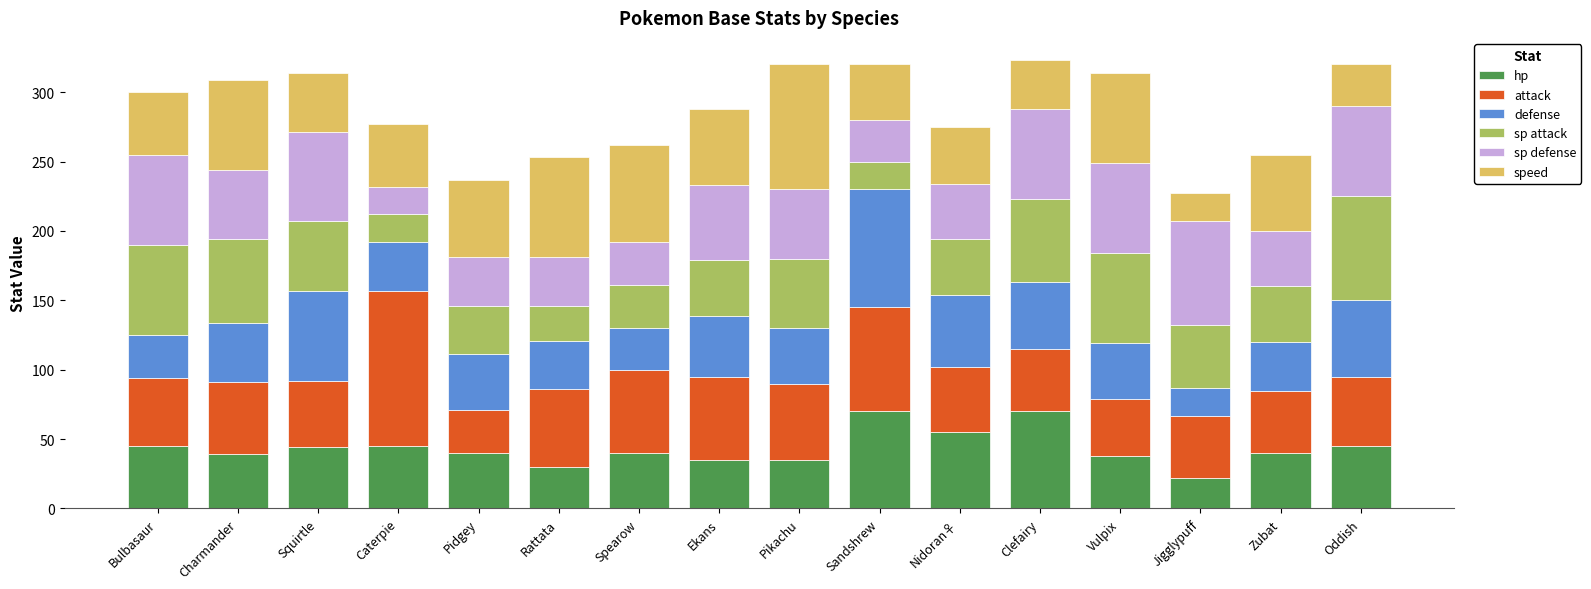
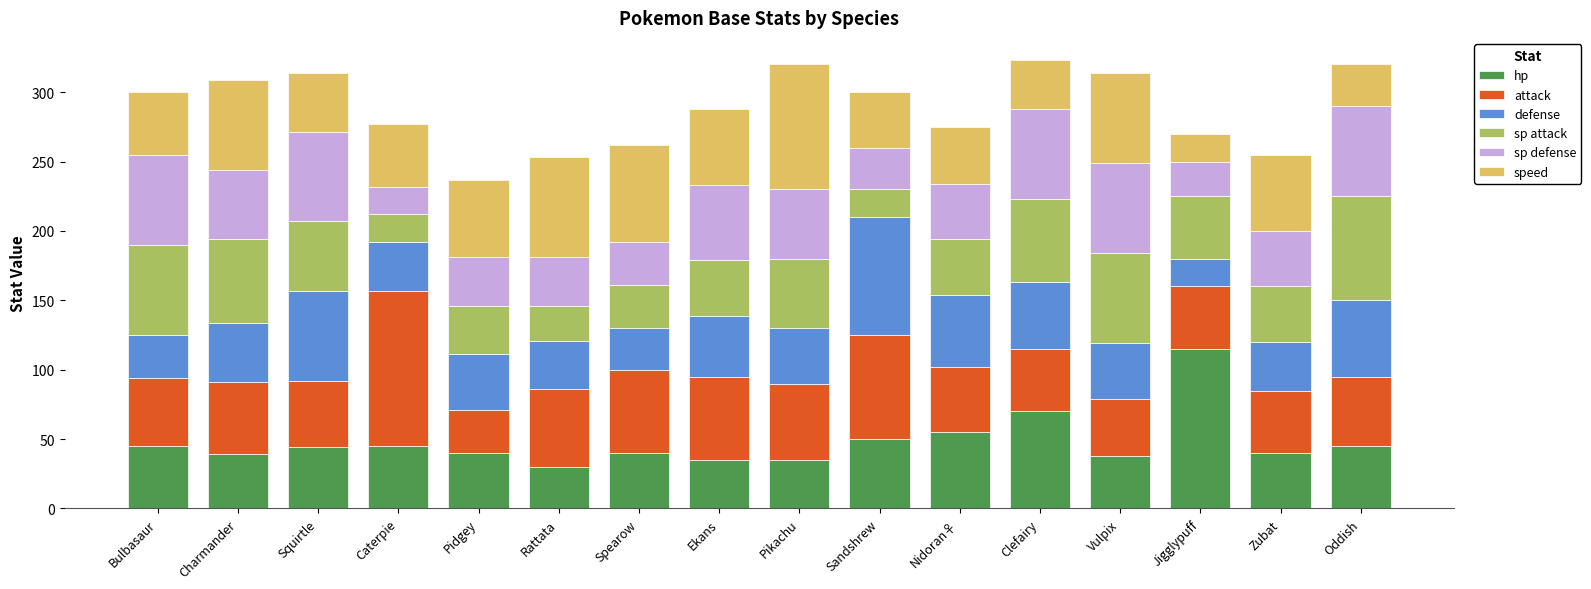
  {
    "hp": {
      "Bulbasaur": 45,
      "Charmander": 39,
      "Squirtle": 44,
      "Caterpie": 45,
      "Pidgey": 40,
      "Rattata": 30,
      "Spearow": 40,
      "Ekans": 35,
      "Pikachu": 35,
-     "Sandshrew": 70,
+     "Sandshrew": 50,
      "Nidoran♀": 55,
      "Clefairy": 70,
      "Vulpix": 38,
-     "Jigglypuff": 22,
+     "Jigglypuff": 115,
      "Zubat": 40,
      "Oddish": 45
    },
    "attack": {
      "Bulbasaur": 49,
      "Charmander": 52,
      "Squirtle": 48,
      "Caterpie": 112,
      "Pidgey": 31,
      "Rattata": 56,
      "Spearow": 60,
      "Ekans": 60,
      "Pikachu": 55,
      "Sandshrew": 75,
      "Nidoran♀": 47,
      "Clefairy": 45,
      "Vulpix": 41,
      "Jigglypuff": 45,
      "Zubat": 45,
      "Oddish": 50
    },
    "defense": {
      "Bulbasaur": 31,
      "Charmander": 43,
      "Squirtle": 65,
      "Caterpie": 35,
      "Pidgey": 40,
      "Rattata": 35,
      "Spearow": 30,
      "Ekans": 44,
      "Pikachu": 40,
      "Sandshrew": 85,
      "Nidoran♀": 52,
      "Clefairy": 48,
      "Vulpix": 40,
      "Jigglypuff": 20,
      "Zubat": 35,
      "Oddish": 55
    },
    "sp defense": {
      "Bulbasaur": 65,
      "Charmander": 50,
      "Squirtle": 64,
      "Caterpie": 20,
      "Pidgey": 35,
      "Rattata": 35,
      "Spearow": 31,
      "Ekans": 54,
      "Pikachu": 50,
      "Sandshrew": 30,
      "Nidoran♀": 40,
      "Clefairy": 65,
      "Vulpix": 65,
-     "Jigglypuff": 75,
+     "Jigglypuff": 25,
      "Zubat": 40,
      "Oddish": 65
    }
  }
